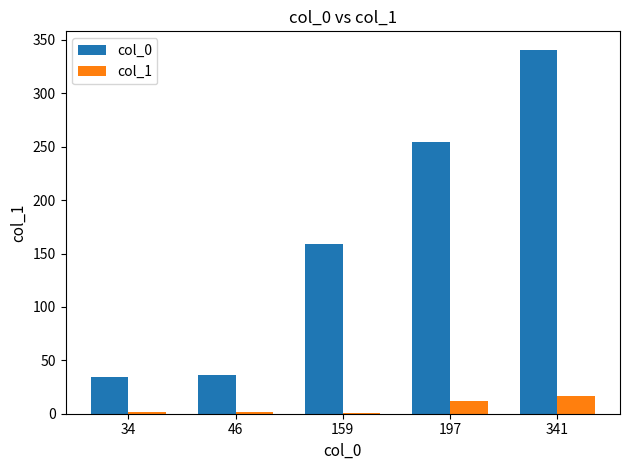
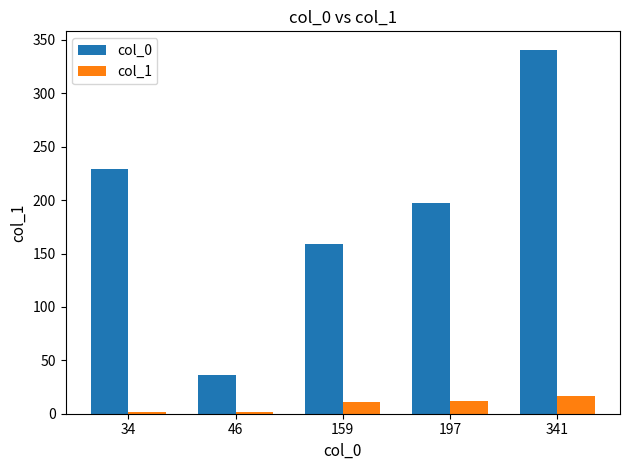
  {
    "col_0": {
-     "34": 34,
+     "34": 229,
      "46": 36,
      "159": 159,
-     "197": 254,
+     "197": 197,
      "341": 341
    },
    "col_1": {
-     "159": 1,
+     "159": 11,
      "197": 12,
      "341": 17
    }
  }
